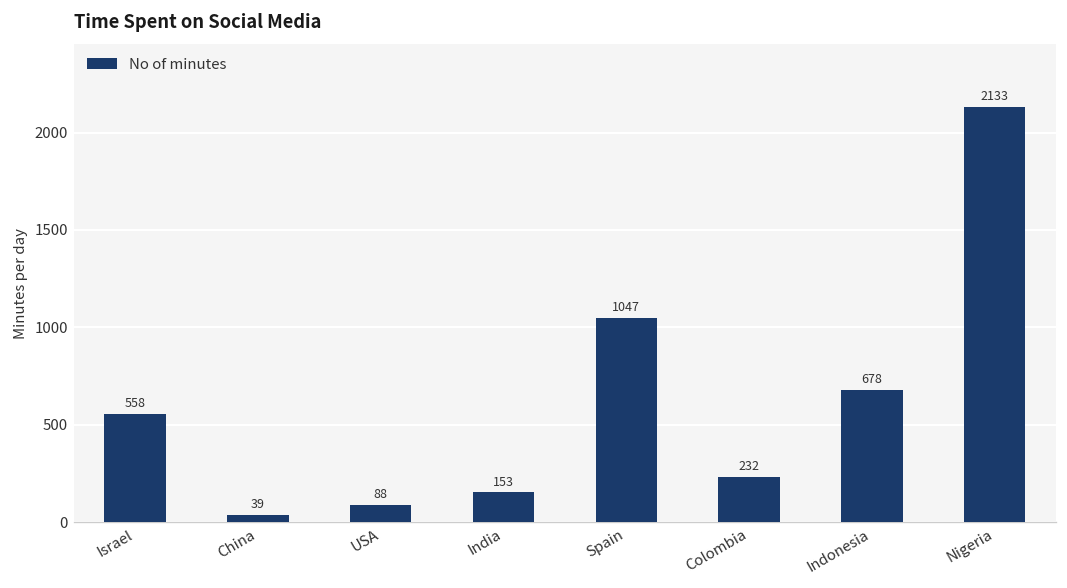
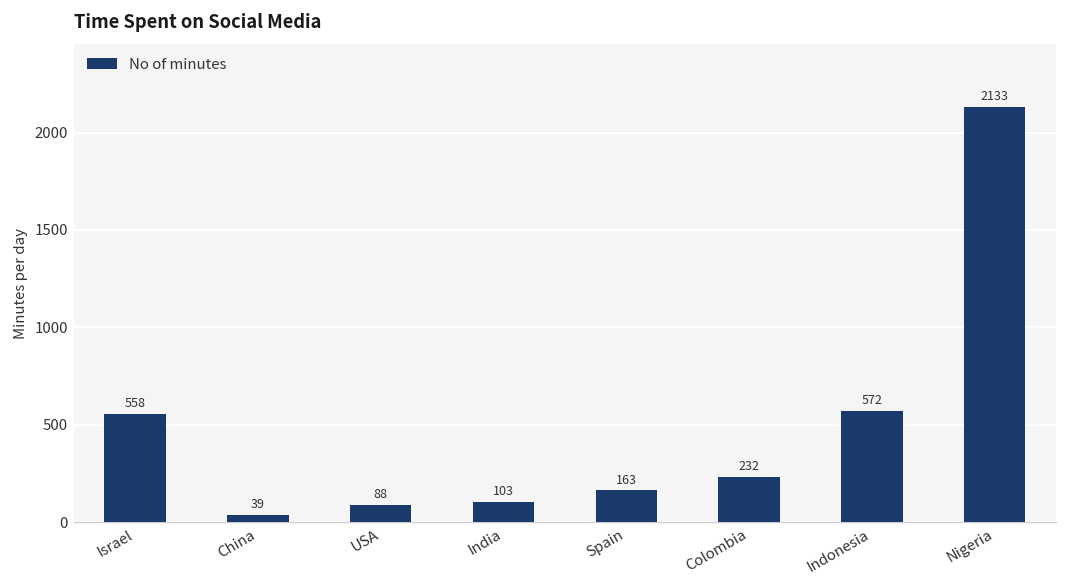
  {
    "Israel": 558,
    "China": 39,
    "USA": 88,
-   "India": 153,
-   "Spain": 1047,
+   "India": 103,
+   "Spain": 163,
    "Colombia": 232,
-   "Indonesia": 678,
+   "Indonesia": 572,
    "Nigeria": 2133
  }
